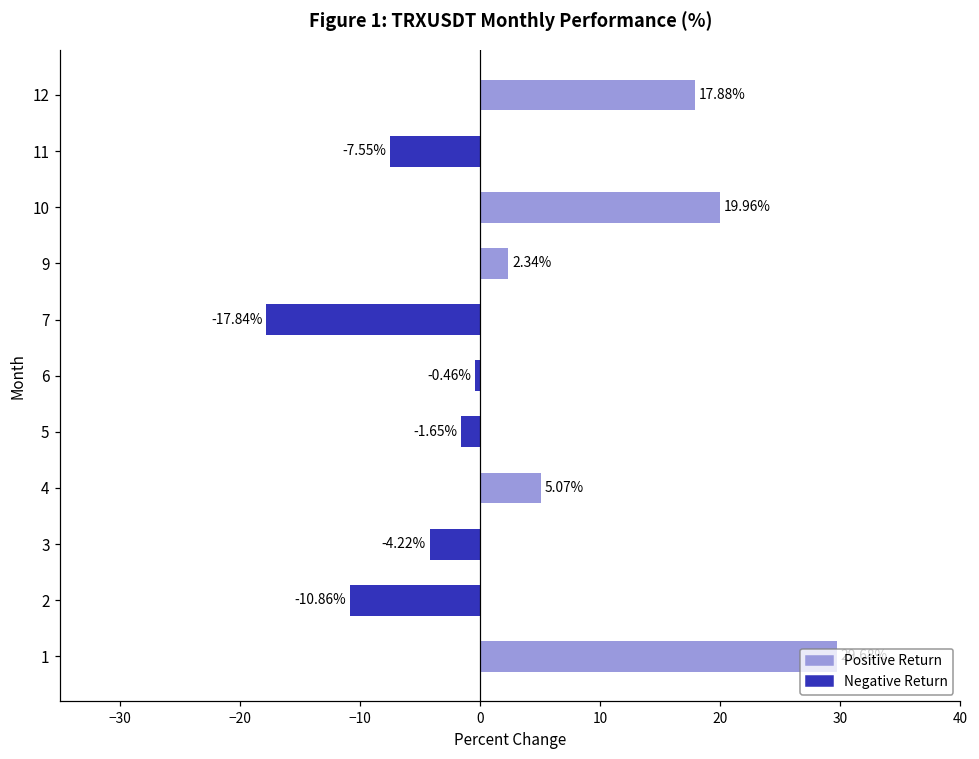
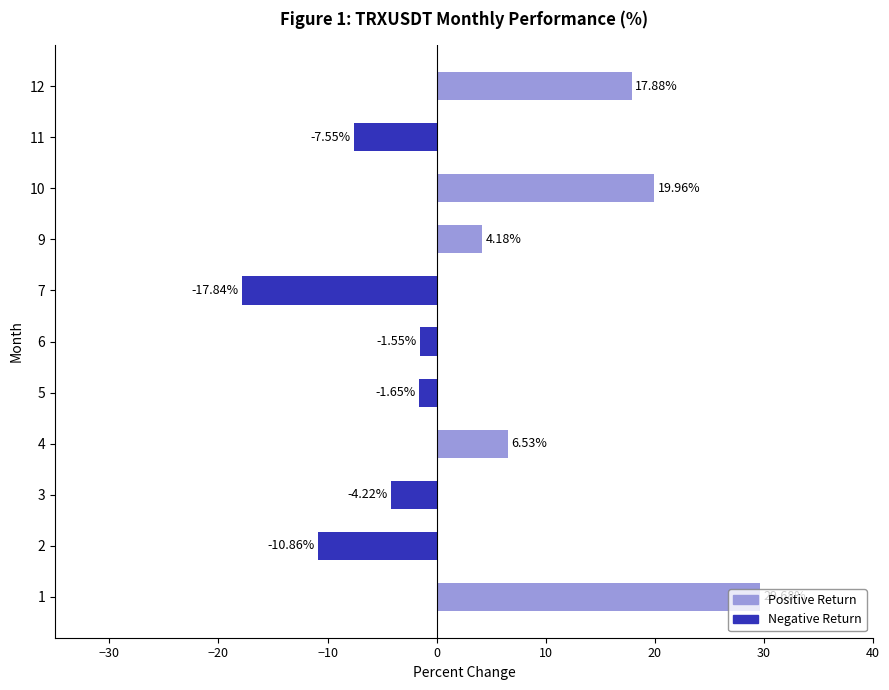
  {
    "12": "17.88%",
    "11": "-7.55%",
    "10": "19.96%",
-   "9": "2.34%",
+   "9": "4.18%",
    "7": "-17.84%",
-   "6": "-0.46%",
+   "6": "-1.55%",
    "5": "-1.65%",
-   "4": "5.07%",
+   "4": "6.53%",
    "3": "-4.22%",
    "2": "-10.86%"
  }
